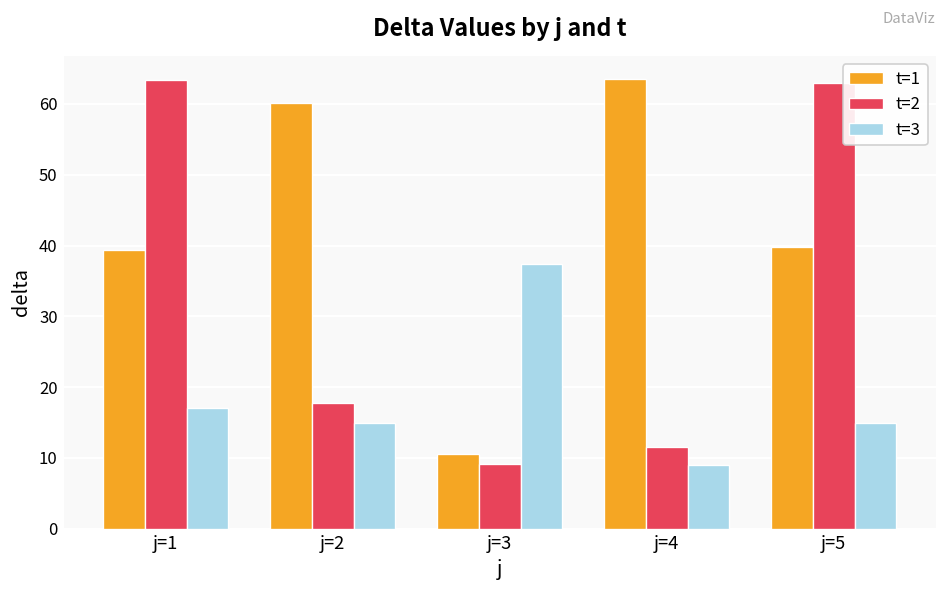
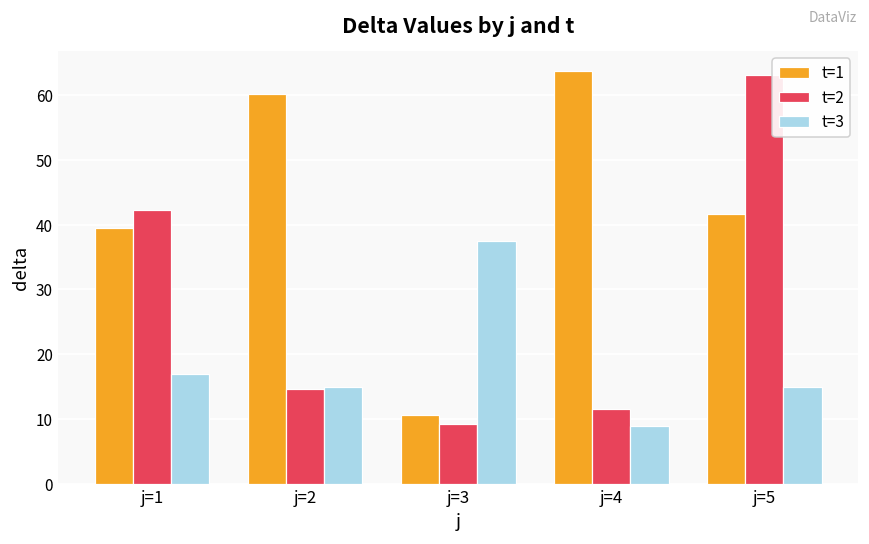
  {
    "t=1": {
      "j=1": 39,
      "j=2": 60,
      "j=3": 11,
      "j=4": 64,
-     "j=5": 40
+     "j=5": 42
    },
    "t=2": {
-     "j=1": 63,
-     "j=2": 18,
+     "j=1": 42,
+     "j=2": 15,
      "j=3": 9,
      "j=4": 12,
      "j=5": 63
    },
    "t=3": {
      "j=1": 17,
      "j=2": 15,
      "j=3": 37,
      "j=4": 9,
      "j=5": 15
    }
  }
